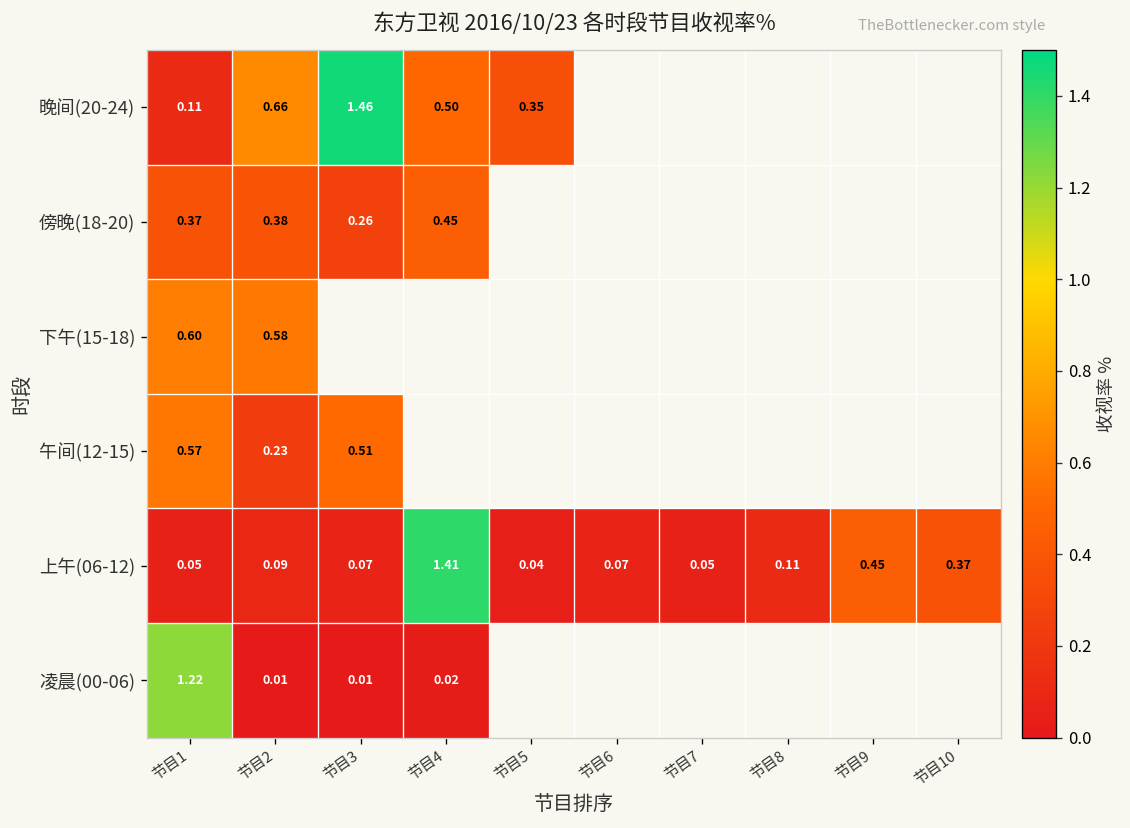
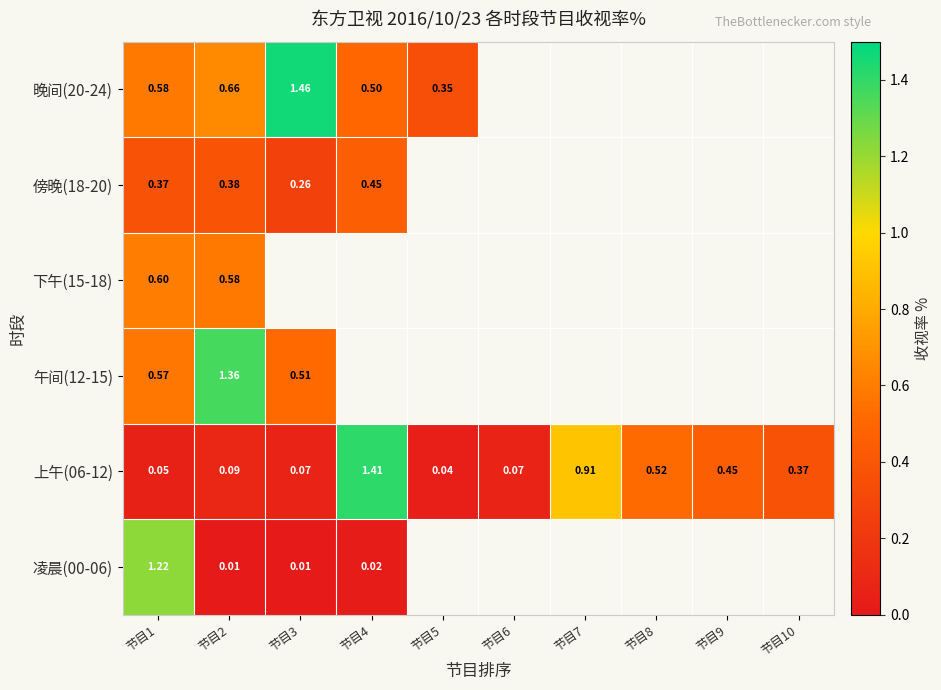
  {
    "晚间(20-24)": {
-     "节目1": 0.11,
+     "节目1": 0.58,
      "节目2": 0.66,
      "节目3": 1.46,
      "节目4": 0.50,
      "节目5": 0.35
    },
    "傍晚(18-20)": {
      "节目1": 0.37,
      "节目2": 0.38,
      "节目3": 0.26,
      "节目4": 0.45
    },
    "下午(15-18)": {
      "节目1": 0.60,
      "节目2": 0.58
    },
    "午间(12-15)": {
      "节目1": 0.57,
-     "节目2": 0.23,
+     "节目2": 1.36,
      "节目3": 0.51
    },
    "上午(06-12)": {
      "节目1": 0.05,
      "节目2": 0.09,
      "节目3": 0.07,
      "节目4": 1.41,
      "节目5": 0.04,
      "节目6": 0.07,
-     "节目7": 0.05,
-     "节目8": 0.11,
+     "节目7": 0.91,
+     "节目8": 0.52,
      "节目9": 0.45,
      "节目10": 0.37
    },
    "凌晨(00-06)": {
      "节目1": 1.22,
      "节目2": 0.01,
      "节目3": 0.01,
      "节目4": 0.02
    }
  }
